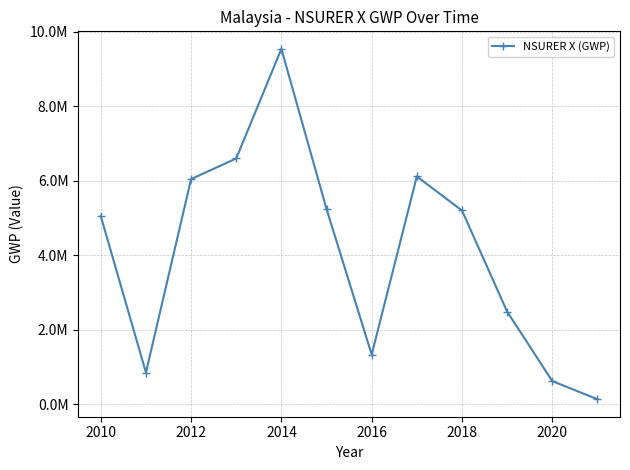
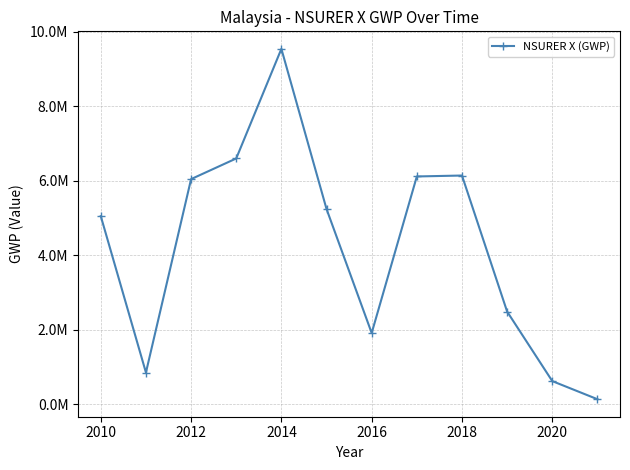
  {
    "2010": 5000000,
    "2012": 6000000,
    "2014": 9500000,
-   "2016": 1300000,
-   "2018": 5200000,
+   "2016": 1900000,
+   "2018": 6100000,
    "2020": 600000
  }
